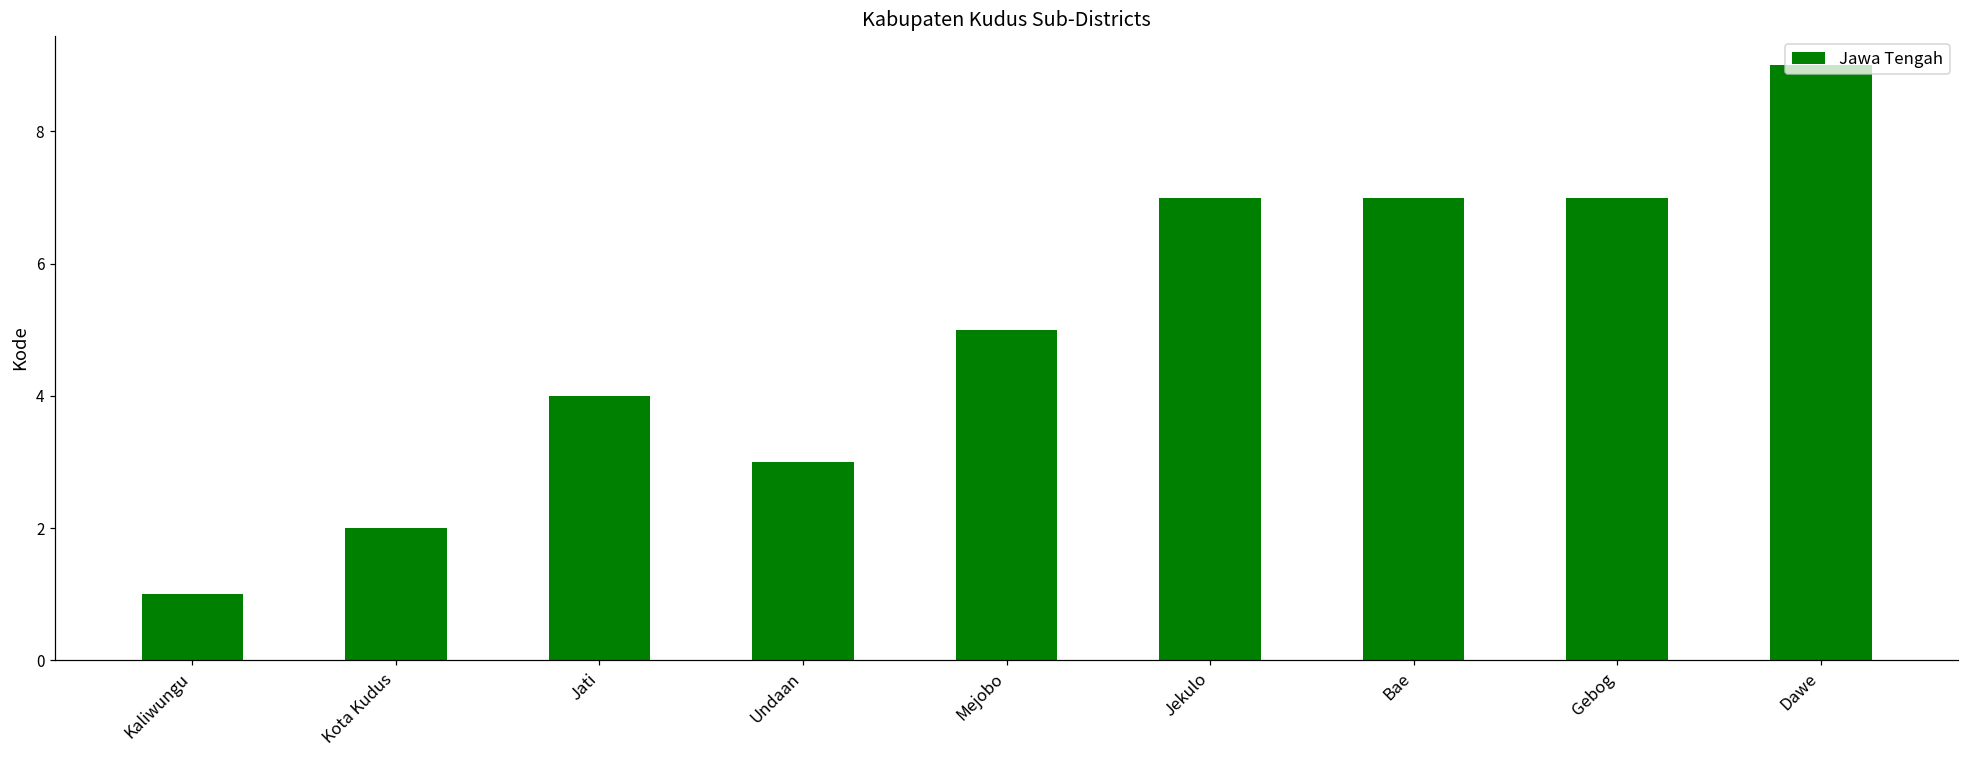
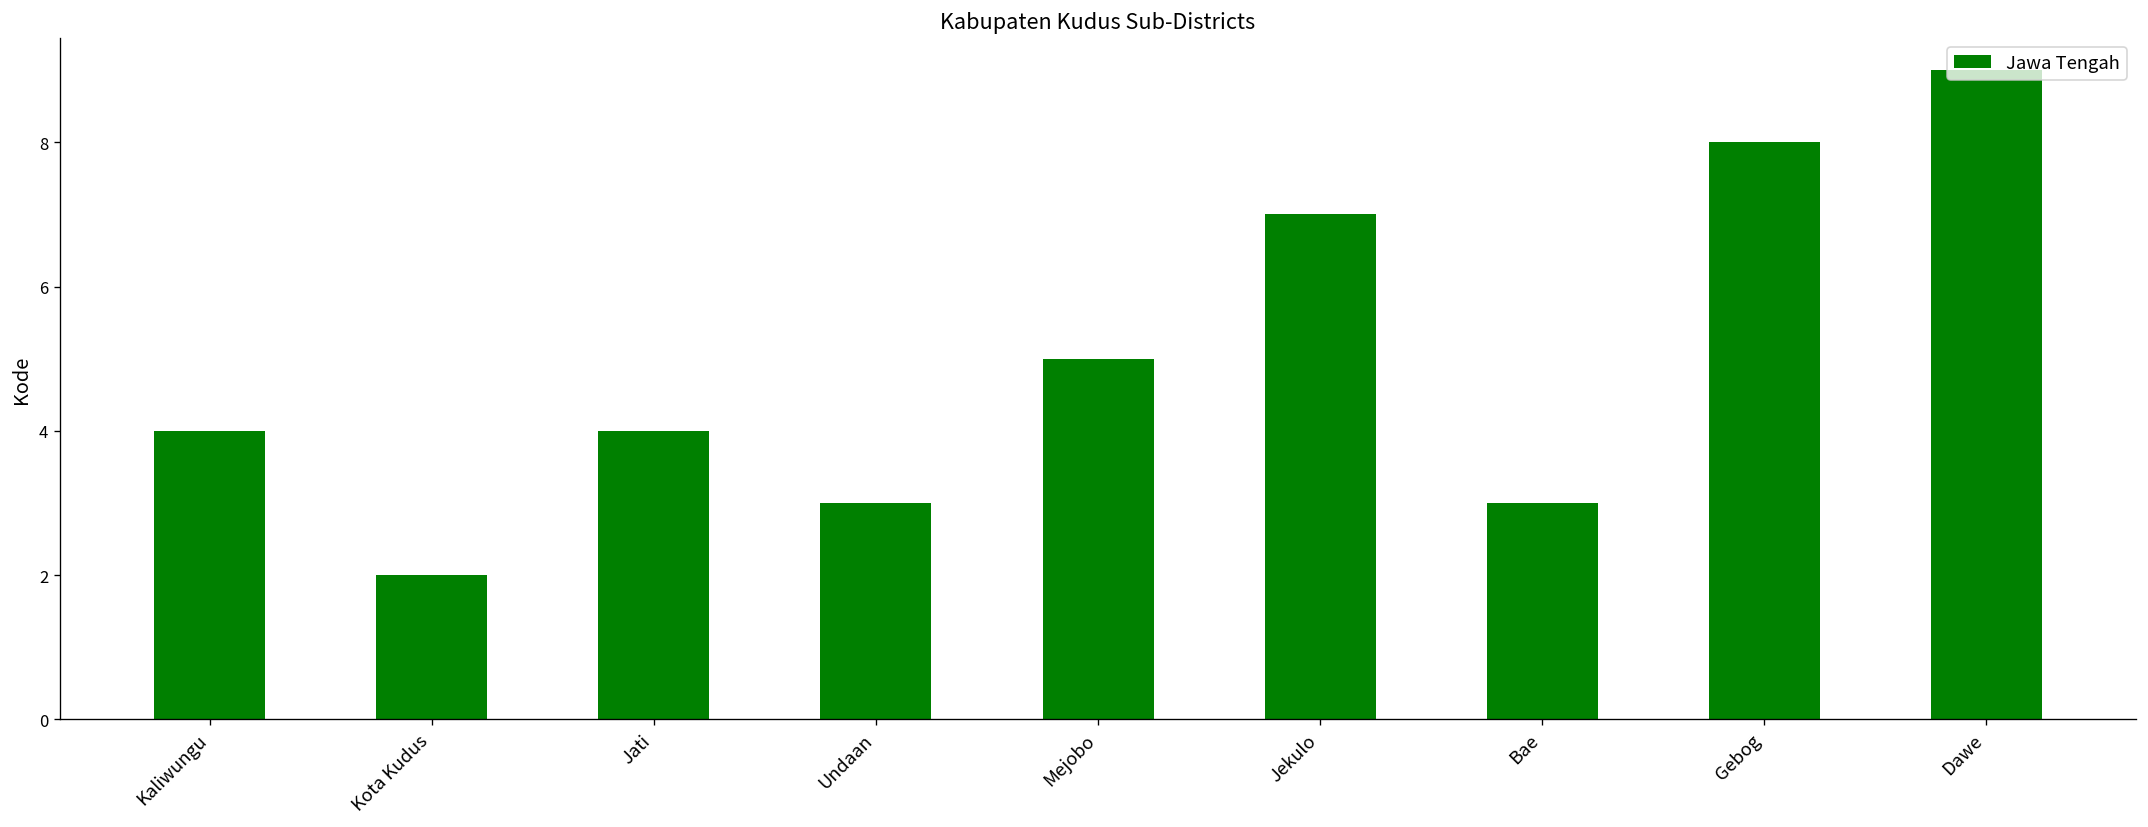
  {
-   "Kaliwungu": 1,
+   "Kaliwungu": 4,
    "Kota Kudus": 2,
    "Jati": 4,
    "Undaan": 3,
    "Mejobo": 5,
    "Jekulo": 7,
-   "Bae": 7,
-   "Gebog": 7
+   "Bae": 3,
+   "Gebog": 8
  }
